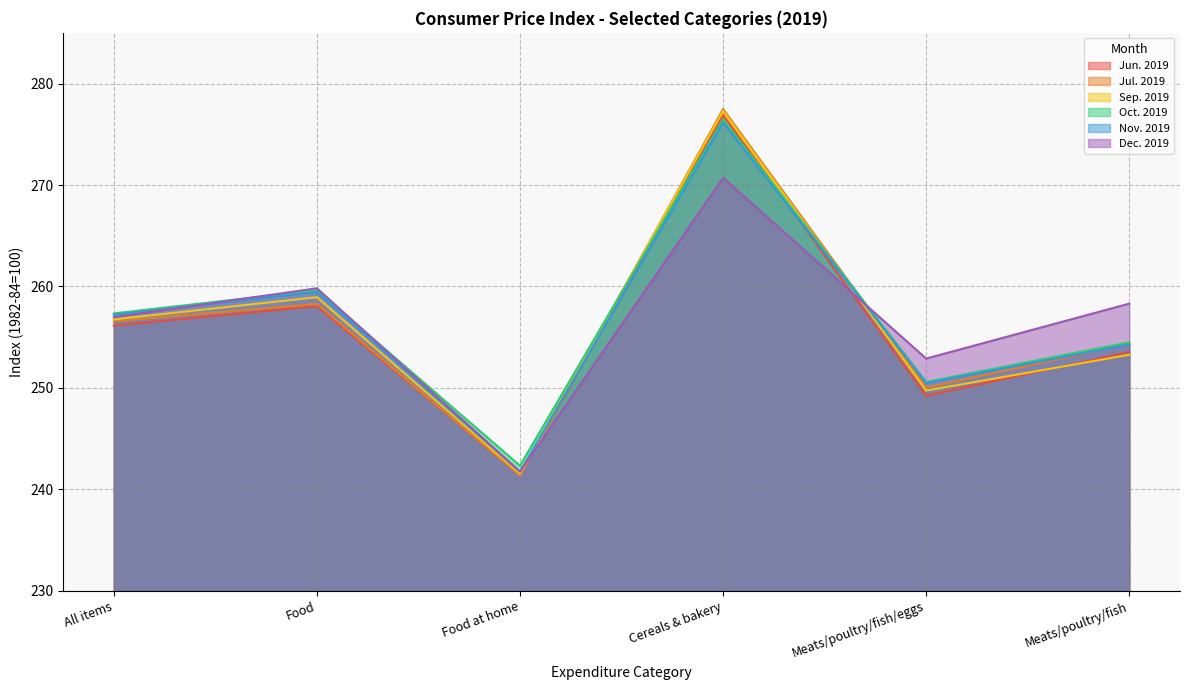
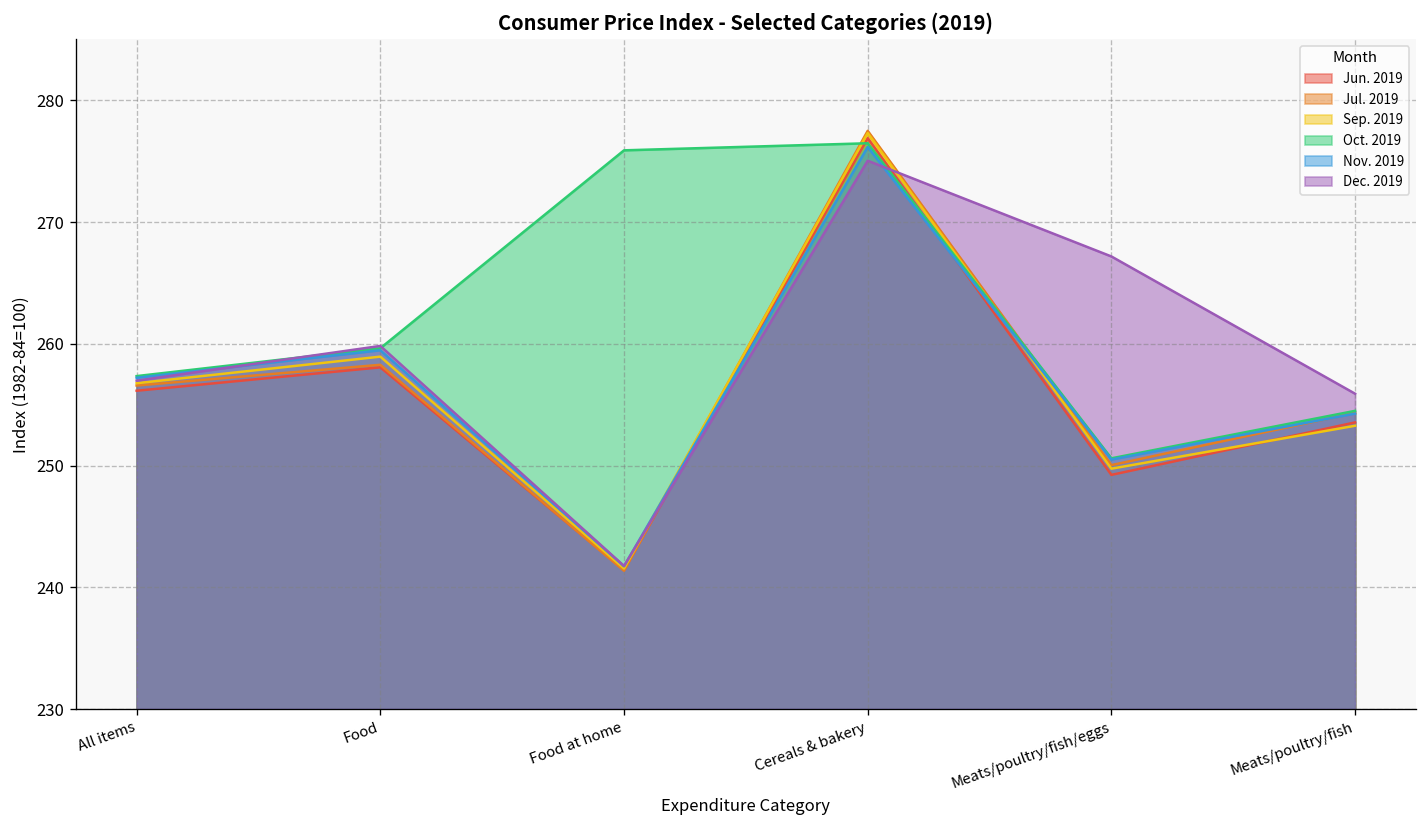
  {
    "Oct. 2019": {
-     "Food at home": 242.3,
+     "Food at home": 275.9,
      "Cereals & bakery": 276.5
    },
    "Nov. 2019": {
      "Cereals & bakery": 276.2
    },
    "Dec. 2019": {
-     "Cereals & bakery": 270.7,
-     "Meats/poultry/fish/eggs": 252.9,
-     "Meats/poultry/fish": 258.3
+     "Cereals & bakery": 275.0,
+     "Meats/poultry/fish/eggs": 267.2,
+     "Meats/poultry/fish": 255.9
    }
  }
